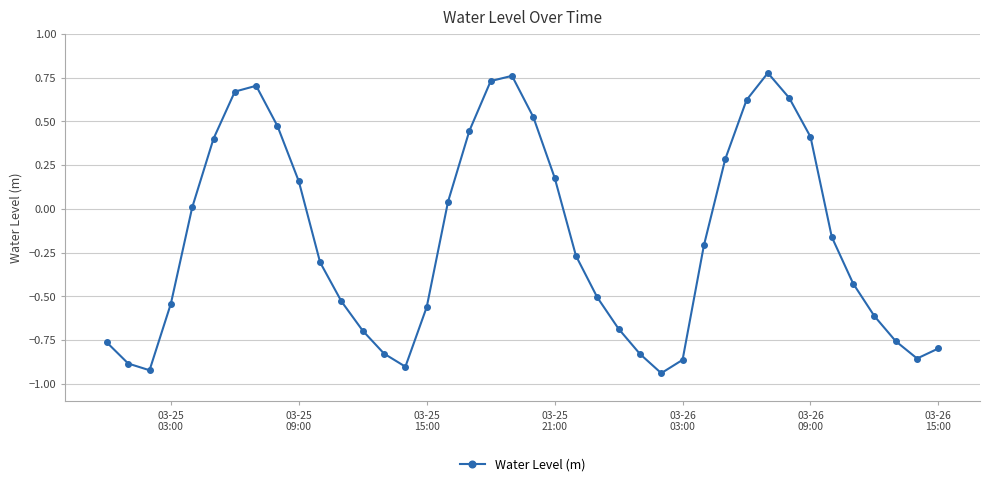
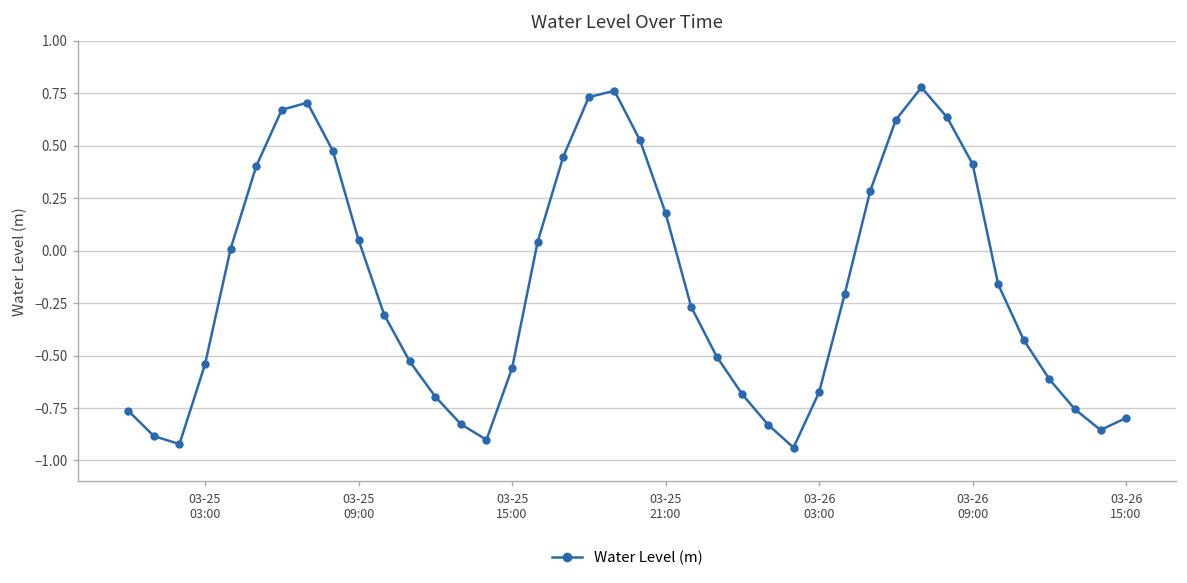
  {
    "03-25 03:00": -0.54,
-   "03-25 09:00": 0.16,
+   "03-25 09:00": 0.05,
    "03-25 15:00": -0.56,
    "03-25 21:00": 0.18,
-   "03-26 03:00": -0.86,
+   "03-26 03:00": -0.67,
    "03-26 09:00": 0.41,
    "03-26 15:00": -0.80
  }
